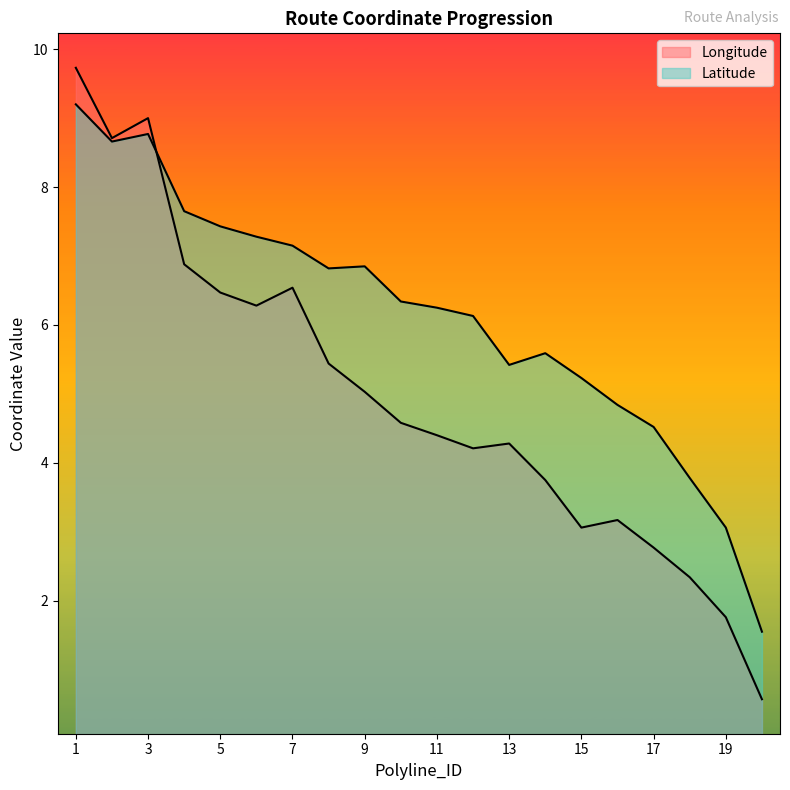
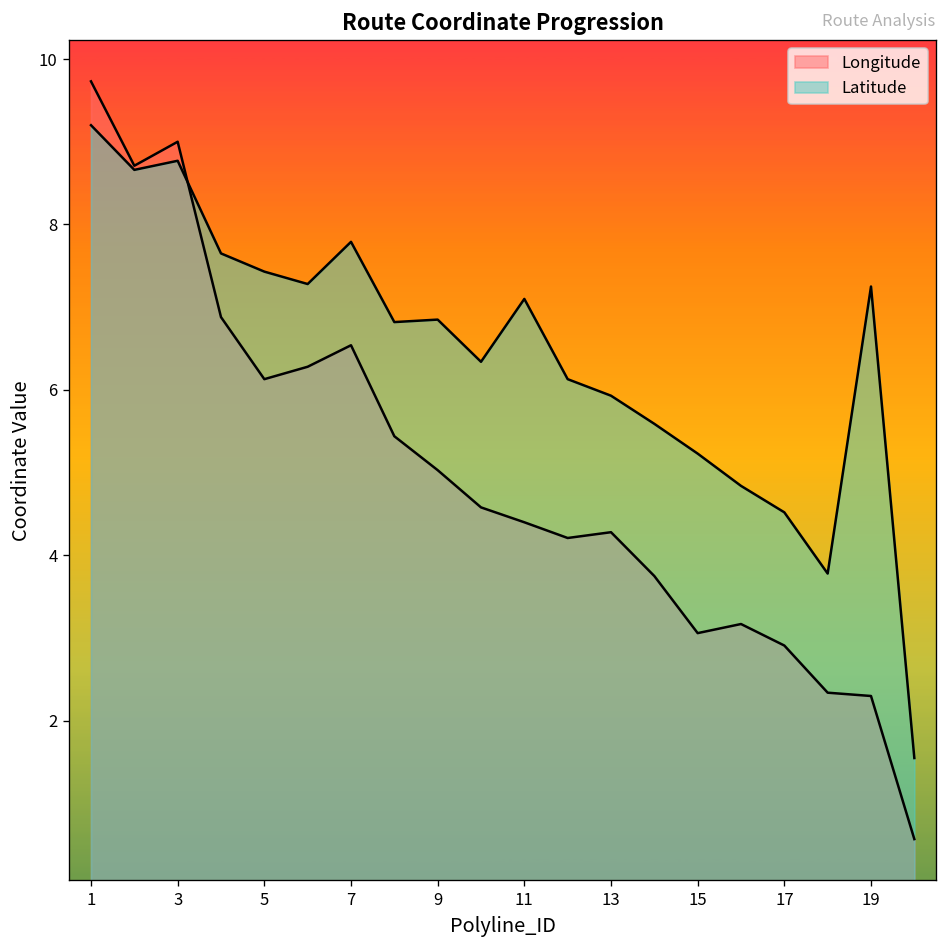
  {
    "Longitude": {
      "1": 9.7,
      "3": 9.0,
-     "5": 6.5,
+     "5": 6.1,
      "7": 6.5,
      "9": 5.0,
      "11": 4.4,
      "13": 4.3,
      "15": 3.1,
-     "17": 2.8,
-     "19": 1.8
+     "17": 2.9,
+     "19": 2.3
    },
    "Latitude": {
      "1": 9.2,
      "3": 8.8,
      "5": 7.4,
-     "7": 7.1,
+     "7": 7.8,
      "9": 6.9,
-     "11": 6.3,
-     "13": 5.4,
+     "11": 7.1,
+     "13": 5.9,
      "15": 5.2,
      "17": 4.5,
-     "19": 3.1
+     "19": 7.2
    }
  }
